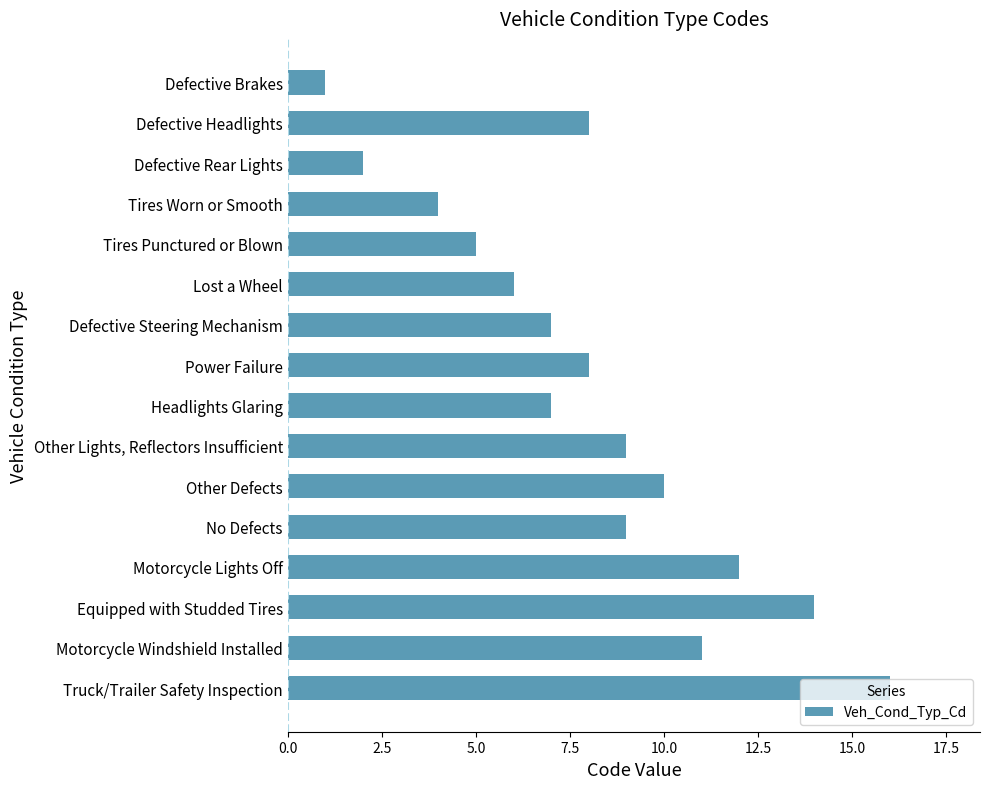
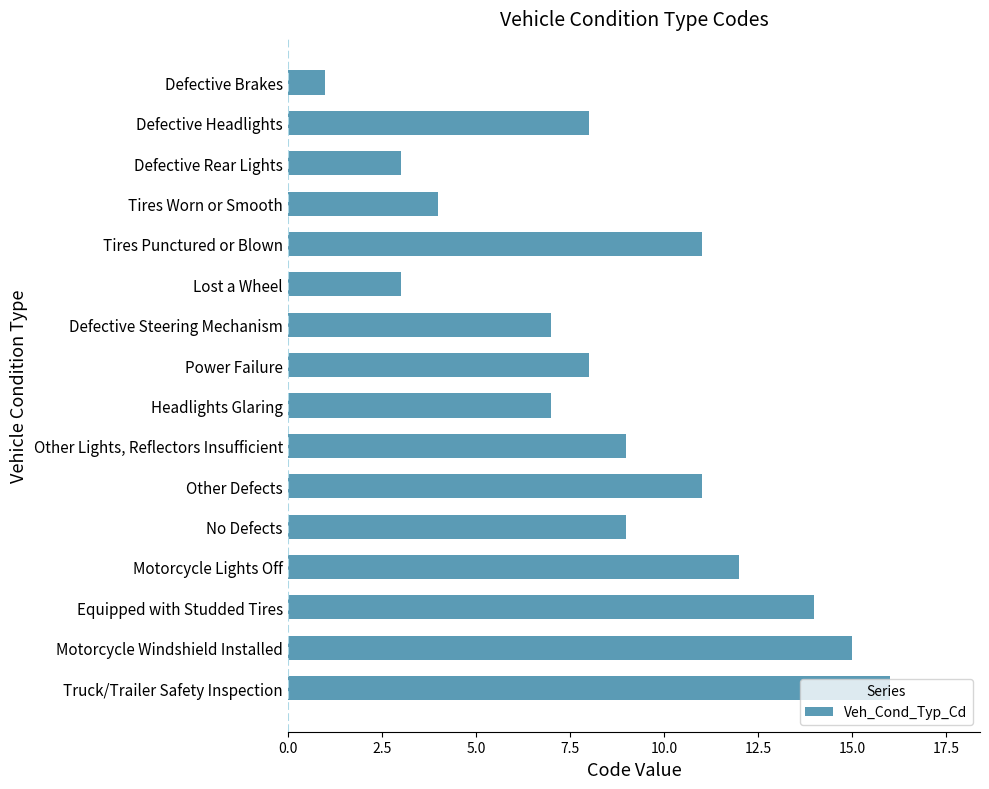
  {
    "Defective Brakes": 1,
    "Defective Headlights": 8,
-   "Defective Rear Lights": 2,
+   "Defective Rear Lights": 3,
    "Tires Worn or Smooth": 4,
-   "Tires Punctured or Blown": 5,
-   "Lost a Wheel": 6,
+   "Tires Punctured or Blown": 11,
+   "Lost a Wheel": 3,
    "Defective Steering Mechanism": 7,
    "Power Failure": 8,
    "Headlights Glaring": 7,
    "Other Lights, Reflectors Insufficient": 9,
-   "Other Defects": 10,
+   "Other Defects": 11,
    "No Defects": 9,
    "Motorcycle Lights Off": 12,
    "Equipped with Studded Tires": 14,
-   "Motorcycle Windshield Installed": 11
+   "Motorcycle Windshield Installed": 15
  }
